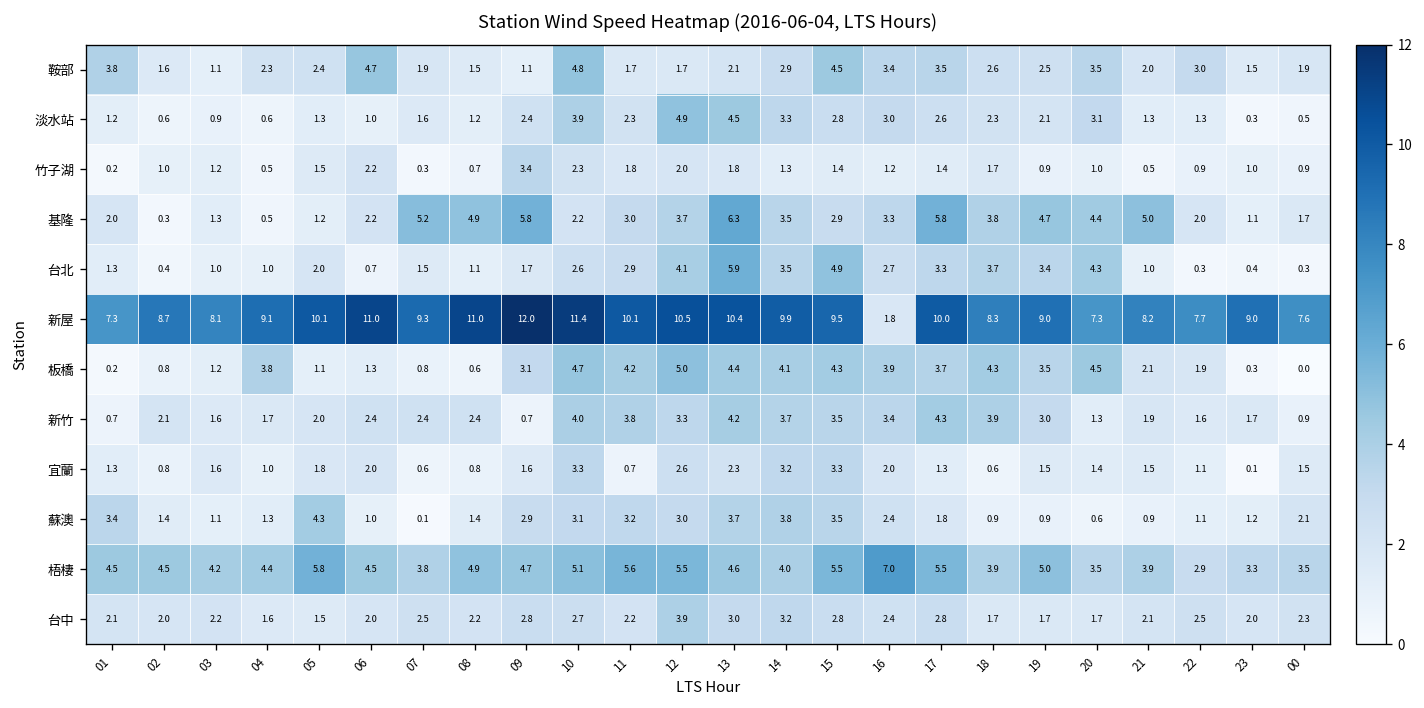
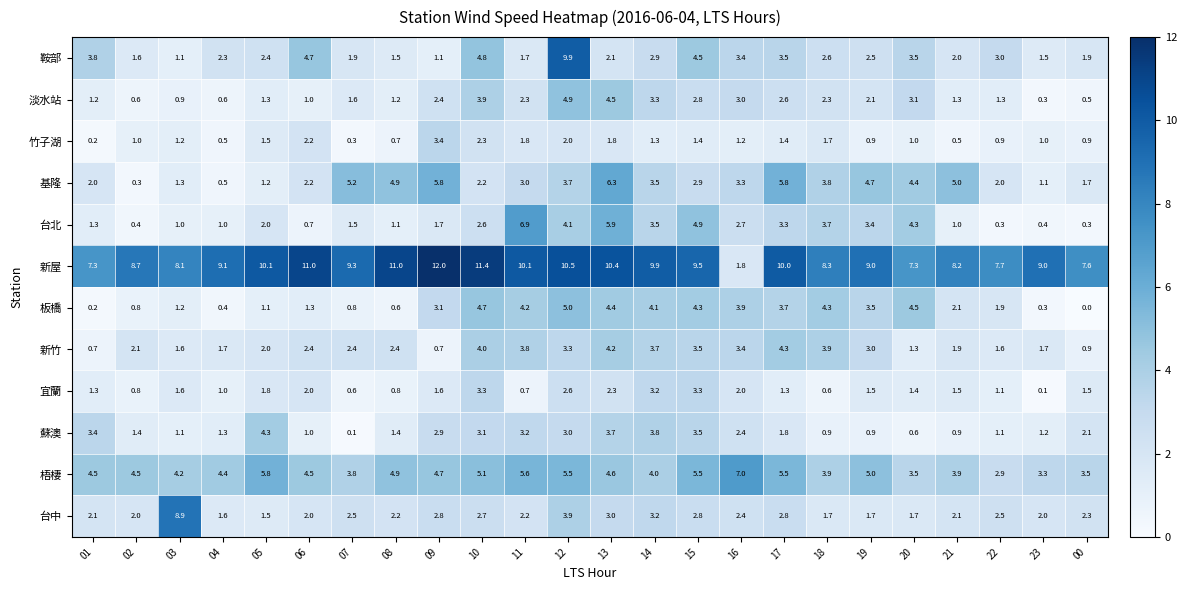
  {
    "鞍部": {
      "01": 3.8,
      "02": 1.6,
      "03": 1.1,
      "04": 2.3,
      "05": 2.4,
      "06": 4.7,
      "07": 1.9,
      "08": 1.5,
      "09": 1.1,
      "10": 4.8,
      "11": 1.7,
-     "12": 1.7,
+     "12": 9.9,
      "13": 2.1,
      "14": 2.9,
      "15": 4.5,
      "16": 3.4,
      "17": 3.5,
      "18": 2.6,
      "19": 2.5,
      "20": 3.5,
      "21": 2.0,
      "22": 3.0,
      "23": 1.5,
      "00": 1.9
    },
    "台北": {
      "01": 1.3,
      "02": 0.4,
      "03": 1.0,
      "04": 1.0,
      "05": 2.0,
      "06": 0.7,
      "07": 1.5,
      "08": 1.1,
      "09": 1.7,
      "10": 2.6,
-     "11": 2.9,
+     "11": 6.9,
      "12": 4.1,
      "13": 5.9,
      "14": 3.5,
      "15": 4.9,
      "16": 2.7,
      "17": 3.3,
      "18": 3.7,
      "19": 3.4,
      "20": 4.3,
      "21": 1.0,
      "22": 0.3,
      "23": 0.4,
      "00": 0.3
    },
    "板橋": {
      "01": 0.2,
      "02": 0.8,
      "03": 1.2,
-     "04": 3.8,
+     "04": 0.4,
      "05": 1.1,
      "06": 1.3,
      "07": 0.8,
      "08": 0.6,
      "09": 3.1,
      "10": 4.7,
      "11": 4.2,
      "12": 5.0,
      "13": 4.4,
      "14": 4.1,
      "15": 4.3,
      "16": 3.9,
      "17": 3.7,
      "18": 4.3,
      "19": 3.5,
      "20": 4.5,
      "21": 2.1,
      "22": 1.9,
      "23": 0.3,
      "00": 0.0
    },
    "台中": {
      "01": 2.1,
      "02": 2.0,
-     "03": 2.2,
+     "03": 8.9,
      "04": 1.6,
      "05": 1.5,
      "06": 2.0,
      "07": 2.5,
      "08": 2.2,
      "09": 2.8,
      "10": 2.7,
      "11": 2.2,
      "12": 3.9,
      "13": 3.0,
      "14": 3.2,
      "15": 2.8,
      "16": 2.4,
      "17": 2.8,
      "18": 1.7,
      "19": 1.7,
      "20": 1.7,
      "21": 2.1,
      "22": 2.5,
      "23": 2.0,
      "00": 2.3
    }
  }
